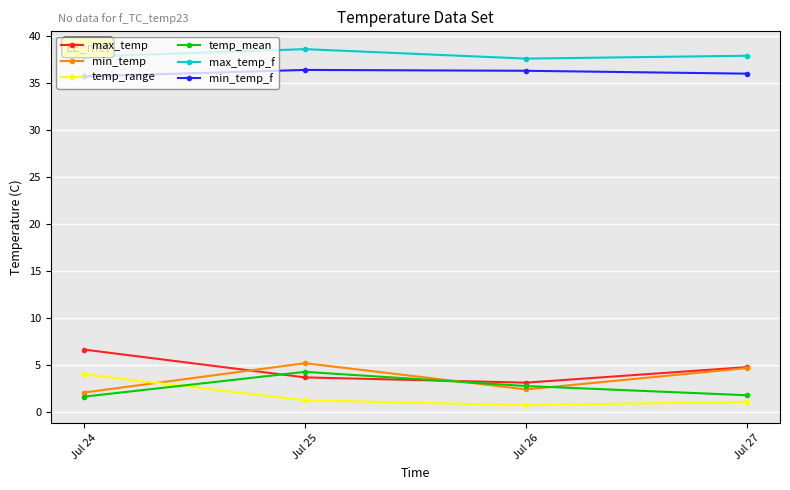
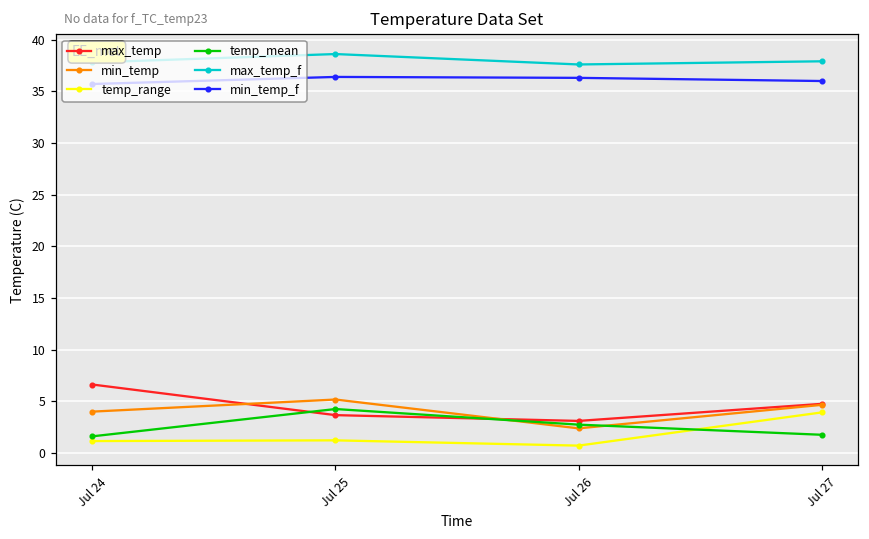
  {
    "max_temp": {
      "Jul 24": 7,
      "Jul 25": 4,
      "Jul 26": 3
    },
    "min_temp": {
-     "Jul 24": 2,
+     "Jul 24": 4,
      "Jul 25": 5,
      "Jul 26": 2
    },
    "temp_range": {
-     "Jul 24": 4,
+     "Jul 24": 1,
      "Jul 25": 1,
      "Jul 26": 1,
-     "Jul 27": 1
+     "Jul 27": 4
    },
    "temp_mean": {
      "Jul 24": 2,
      "Jul 25": 4,
      "Jul 26": 3,
      "Jul 27": 2
    },
    "max_temp_f": {
      "Jul 25": 39,
      "Jul 26": 38,
      "Jul 27": 38
    },
    "min_temp_f": {
      "Jul 25": 36,
      "Jul 26": 36,
      "Jul 27": 36
    }
  }
